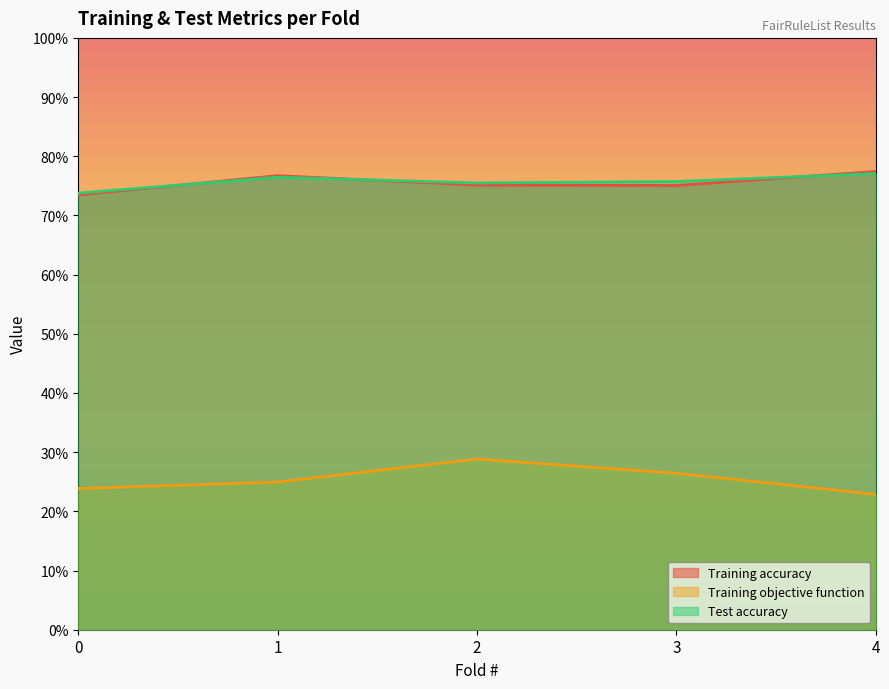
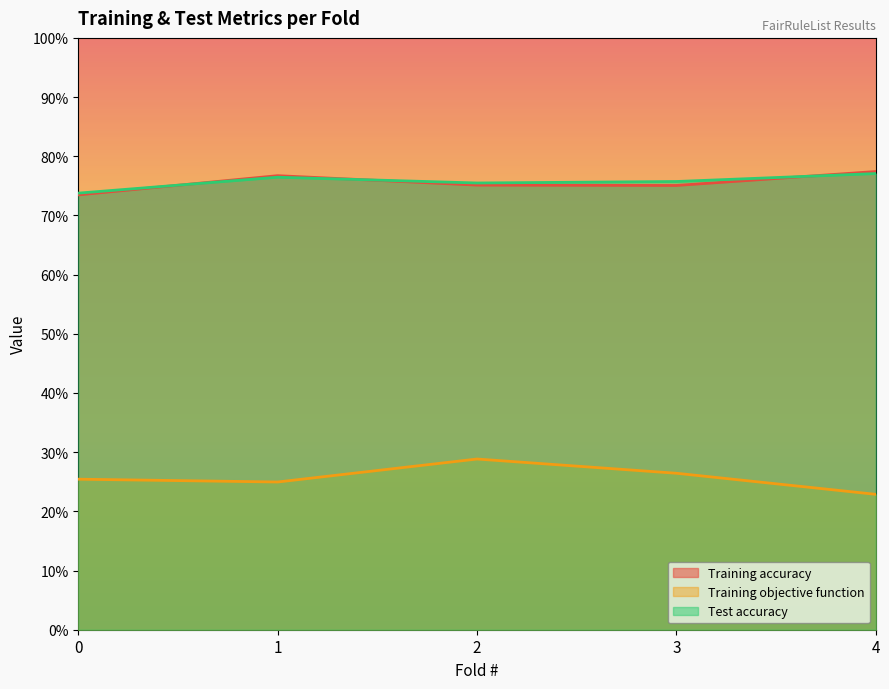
  {
    "Training accuracy": {
      "3": "75%"
    },
    "Training objective function": {
-     "0": "24%",
+     "0": "25%",
      "1": "25%",
      "2": "29%",
      "3": "26%",
      "4": "23%"
    },
    "Test accuracy": {
      "3": "76%"
    }
  }
